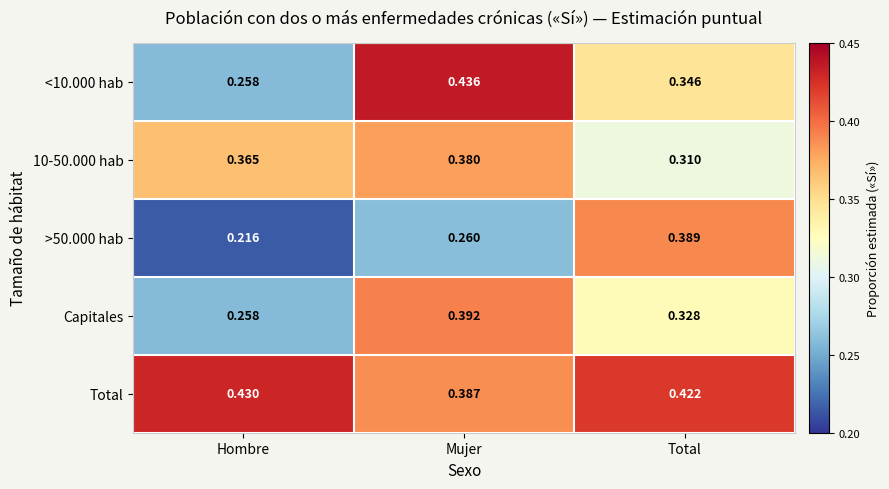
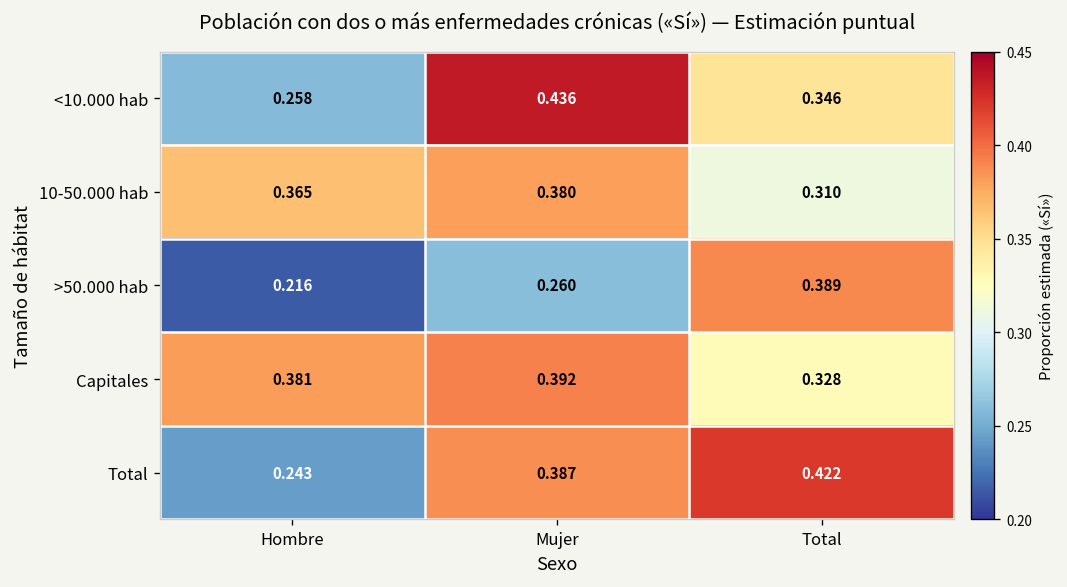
  {
    "<10.000 hab": {
      "Hombre": 0.258,
      "Mujer": 0.436,
      "Total": 0.346
    },
    "10-50.000 hab": {
      "Hombre": 0.365,
      "Mujer": 0.380,
      "Total": 0.310
    },
    ">50.000 hab": {
      "Hombre": 0.216,
      "Mujer": 0.260,
      "Total": 0.389
    },
    "Capitales": {
-     "Hombre": 0.258,
+     "Hombre": 0.381,
      "Mujer": 0.392,
      "Total": 0.328
    },
    "Total": {
-     "Hombre": 0.430,
+     "Hombre": 0.243,
      "Mujer": 0.387,
      "Total": 0.422
    }
  }
